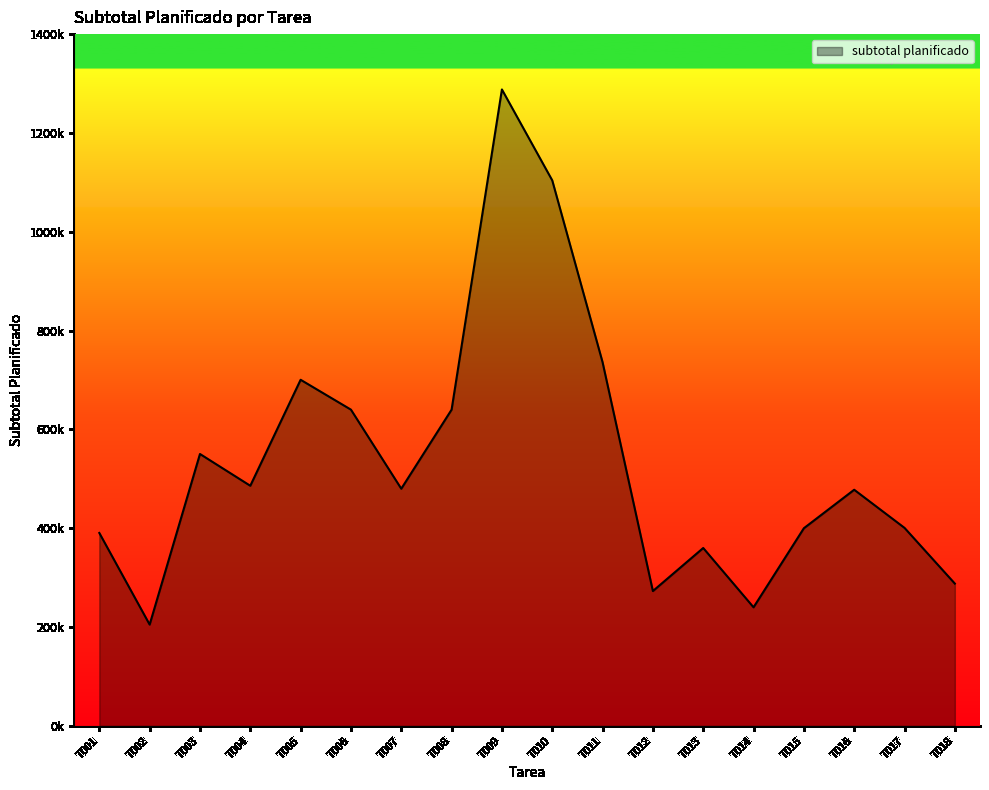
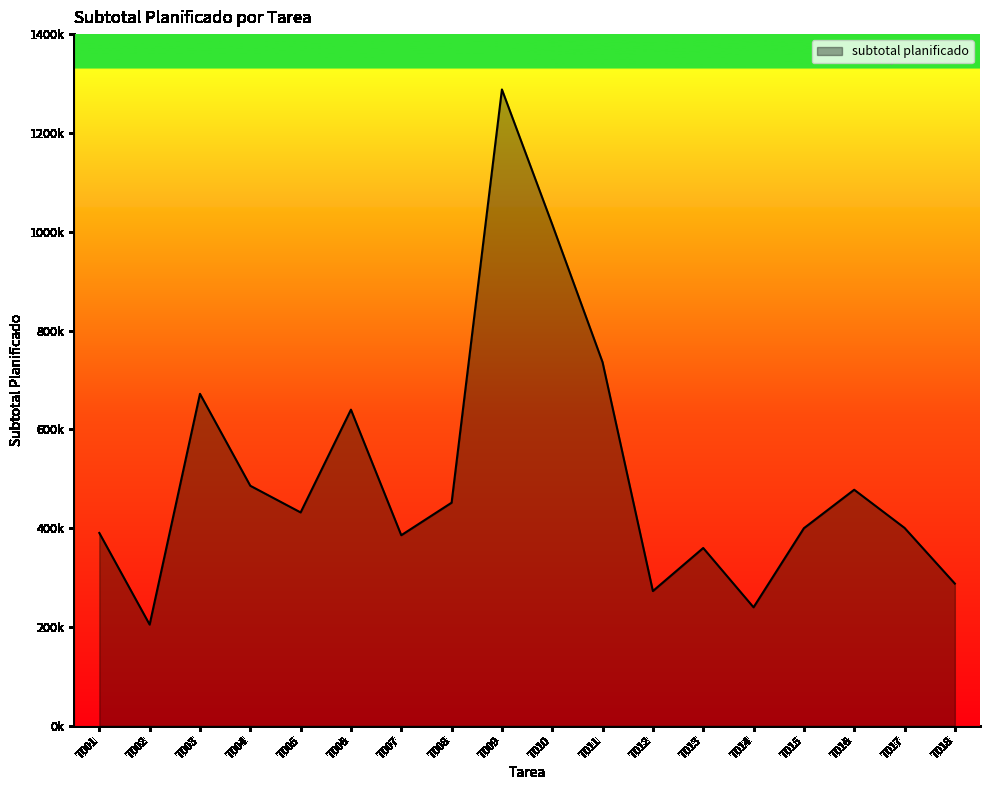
  {
    "T001": 390000,
    "T002": 210000,
-   "T003": 550000,
+   "T003": 670000,
    "T004": 490000,
-   "T005": 700000,
+   "T005": 430000,
    "T006": 640000,
-   "T007": 480000,
-   "T008": 640000,
+   "T007": 390000,
+   "T008": 450000,
    "T009": 1290000,
-   "T010": 1100000,
+   "T010": 1010000,
    "T011": 740000,
    "T012": 270000,
    "T013": 360000,
    "T014": 240000,
    "T015": 400000,
    "T016": 480000,
    "T017": 400000,
    "T018": 290000
  }
